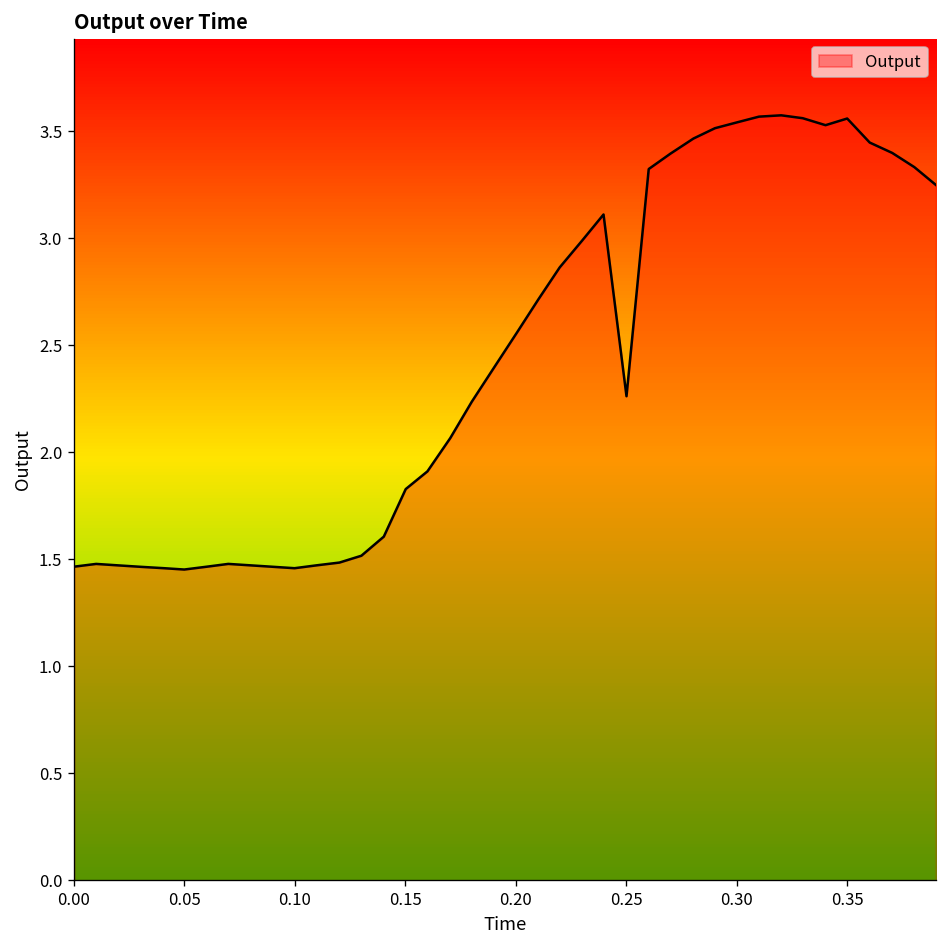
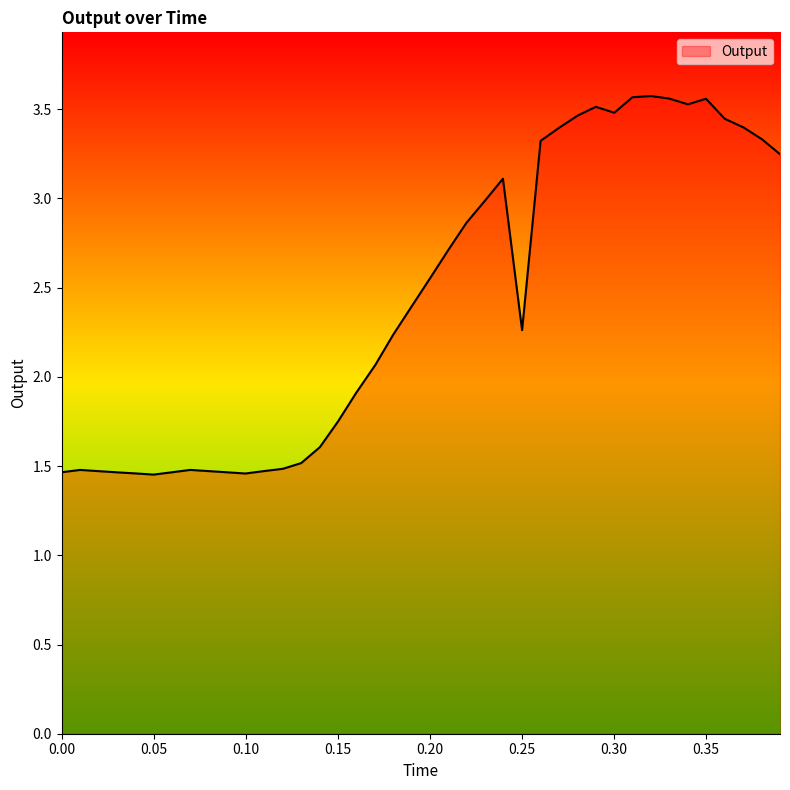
  {
    "0.00": 1.47,
    "0.05": 1.45,
-   "0.15": 1.83,
+   "0.15": 1.75,
    "0.25": 2.26,
-   "0.30": 3.54,
+   "0.30": 3.48,
    "0.35": 3.56
  }
